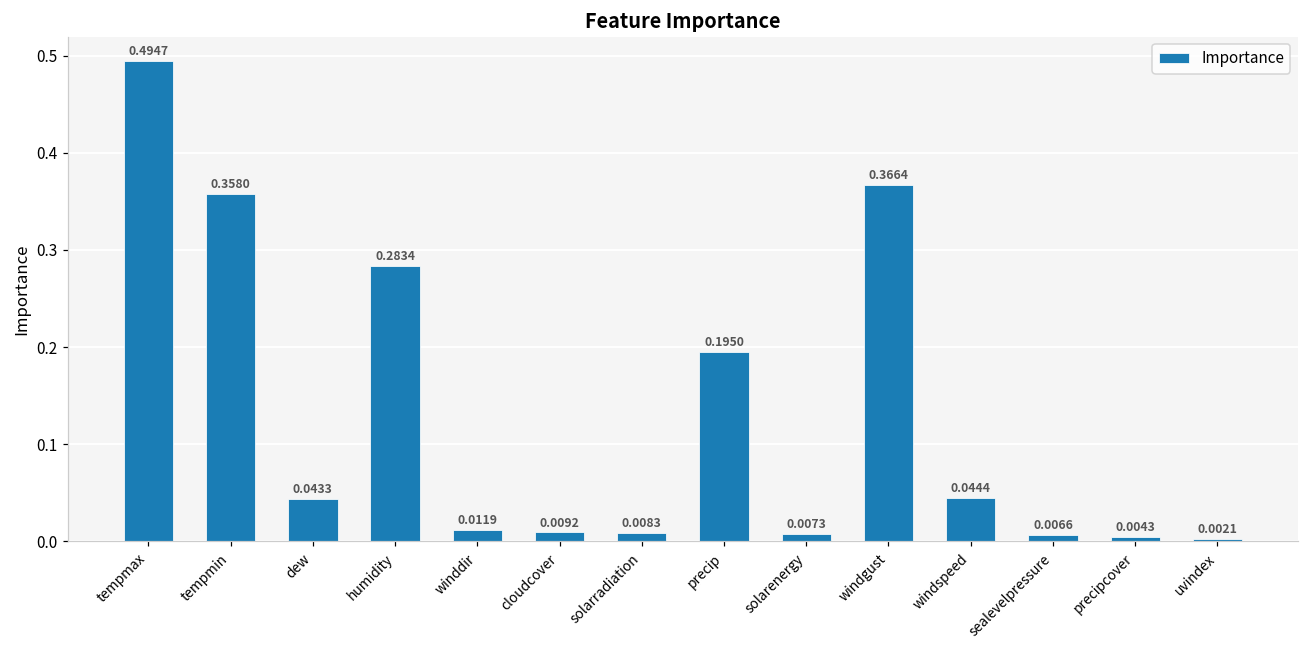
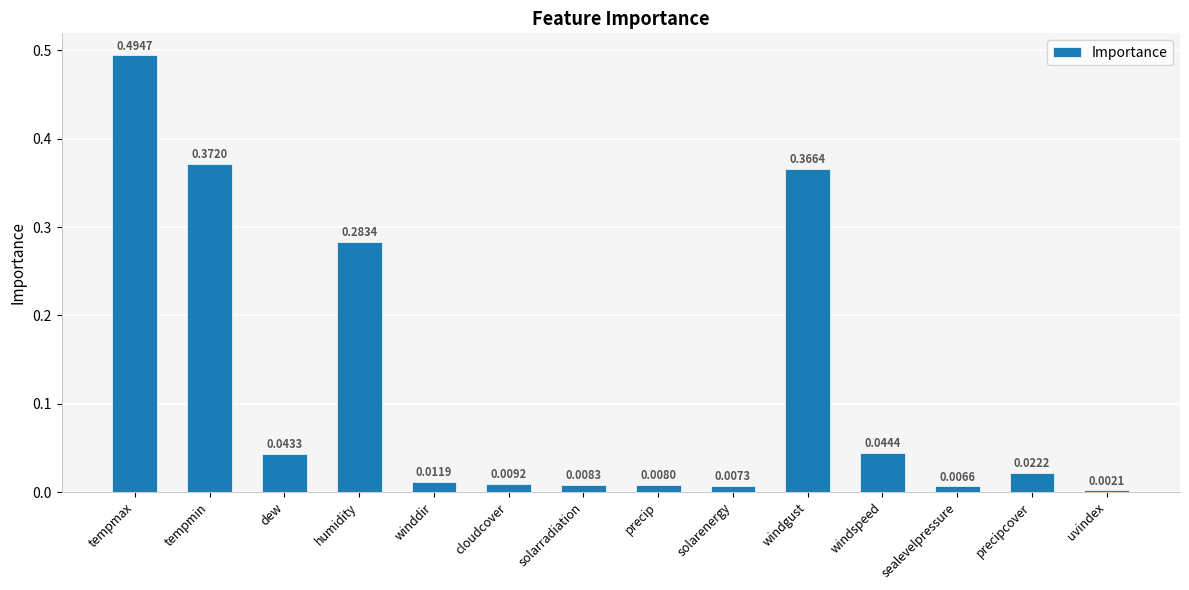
  {
    "tempmax": 0.4947,
-   "tempmin": 0.3580,
+   "tempmin": 0.3720,
    "dew": 0.0433,
    "humidity": 0.2834,
    "winddir": 0.0119,
    "cloudcover": 0.0092,
    "solarradiation": 0.0083,
-   "precip": 0.1950,
+   "precip": 0.0080,
    "solarenergy": 0.0073,
    "windgust": 0.3664,
    "windspeed": 0.0444,
    "sealevelpressure": 0.0066,
-   "precipcover": 0.0043,
+   "precipcover": 0.0222,
    "uvindex": 0.0021
  }
